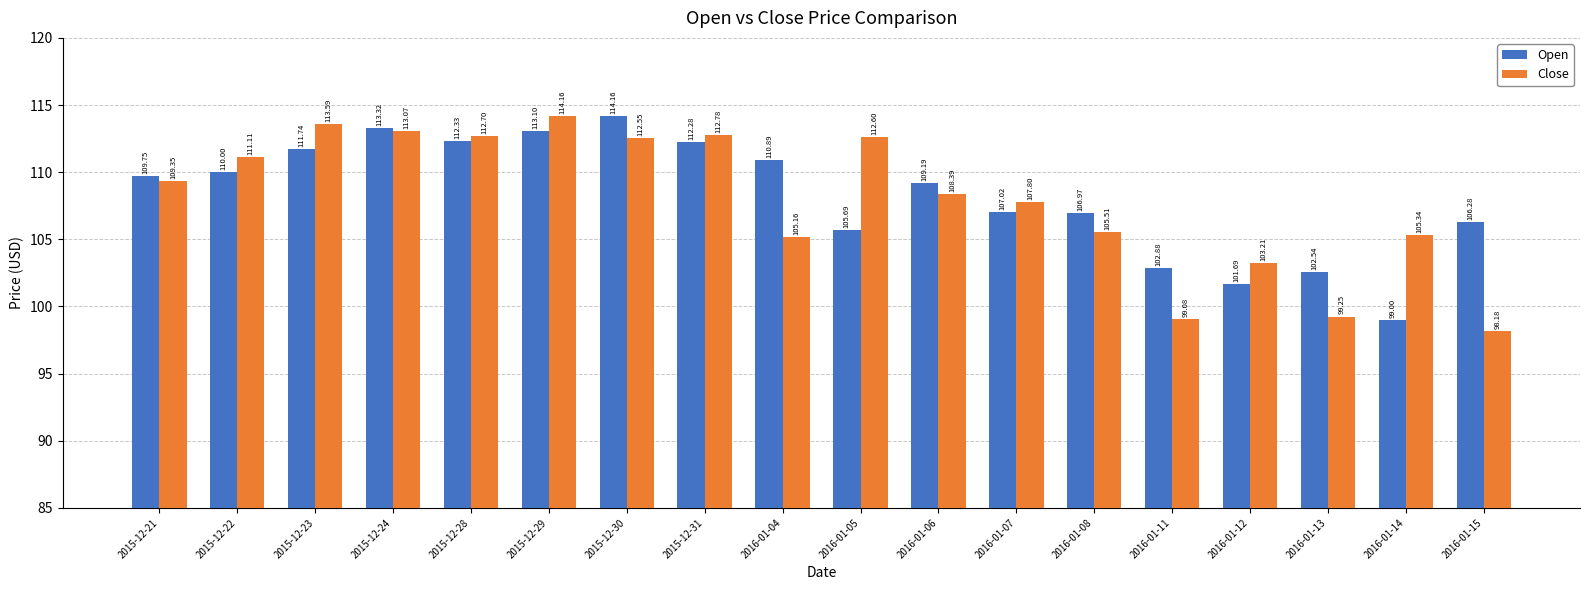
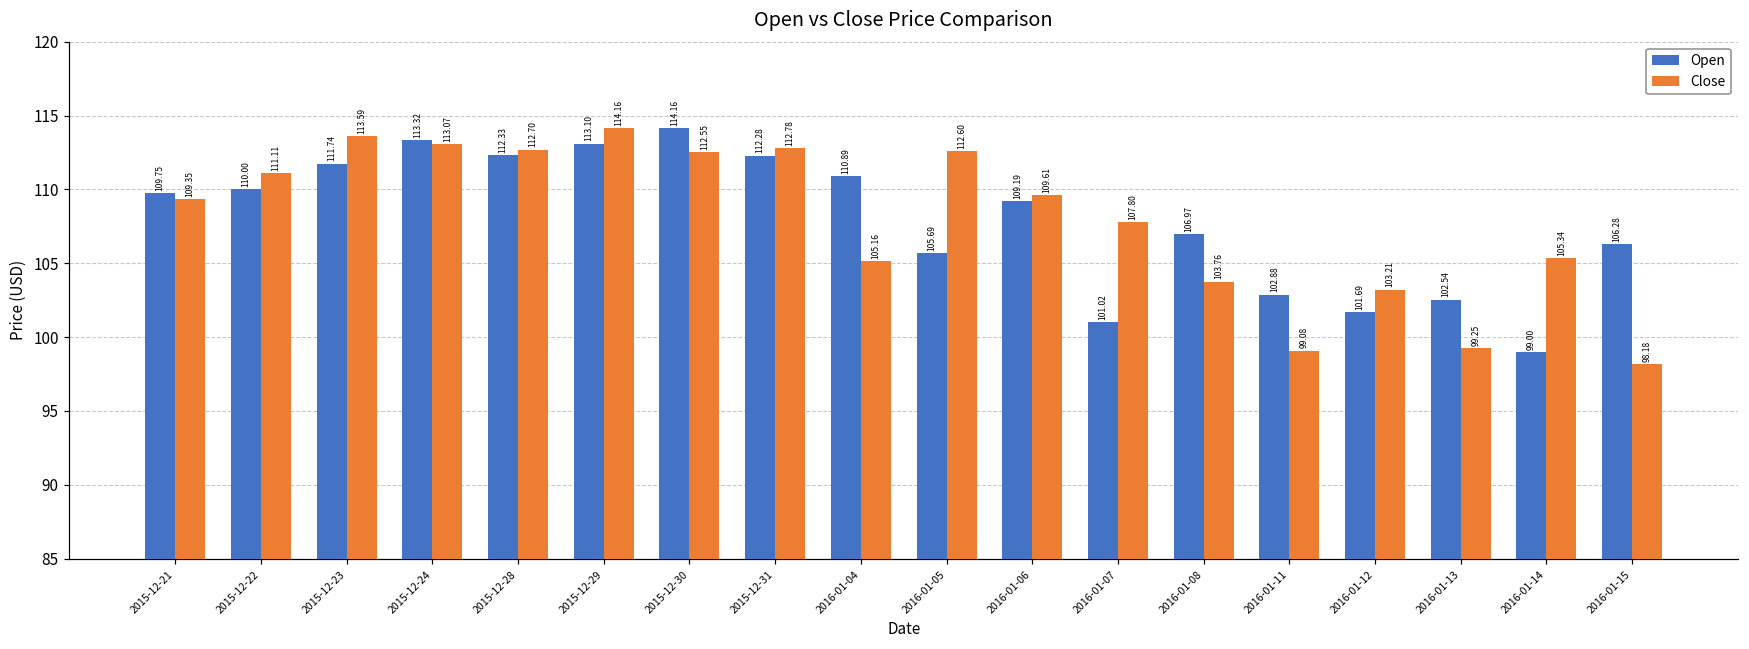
  {
    "Open": {
      "2015-12-21": 109.75,
      "2015-12-22": 110.00,
      "2015-12-23": 111.74,
      "2015-12-24": 113.32,
      "2015-12-28": 112.33,
      "2015-12-29": 113.10,
      "2015-12-30": 114.16,
      "2015-12-31": 112.28,
      "2016-01-04": 110.89,
      "2016-01-05": 105.69,
      "2016-01-06": 109.19,
-     "2016-01-07": 107.02,
+     "2016-01-07": 101.02,
      "2016-01-08": 106.97,
      "2016-01-11": 102.88,
      "2016-01-12": 101.69,
      "2016-01-13": 102.54,
      "2016-01-14": 99.00,
      "2016-01-15": 106.28
    },
    "Close": {
      "2015-12-21": 109.35,
      "2015-12-22": 111.11,
      "2015-12-23": 113.59,
      "2015-12-24": 113.07,
      "2015-12-28": 112.70,
      "2015-12-29": 114.16,
      "2015-12-30": 112.55,
      "2015-12-31": 112.78,
      "2016-01-04": 105.16,
      "2016-01-05": 112.60,
-     "2016-01-06": 108.39,
+     "2016-01-06": 109.61,
      "2016-01-07": 107.80,
-     "2016-01-08": 105.51,
+     "2016-01-08": 103.76,
      "2016-01-11": 99.08,
      "2016-01-12": 103.21,
      "2016-01-13": 99.25,
      "2016-01-14": 105.34,
      "2016-01-15": 98.18
    }
  }
